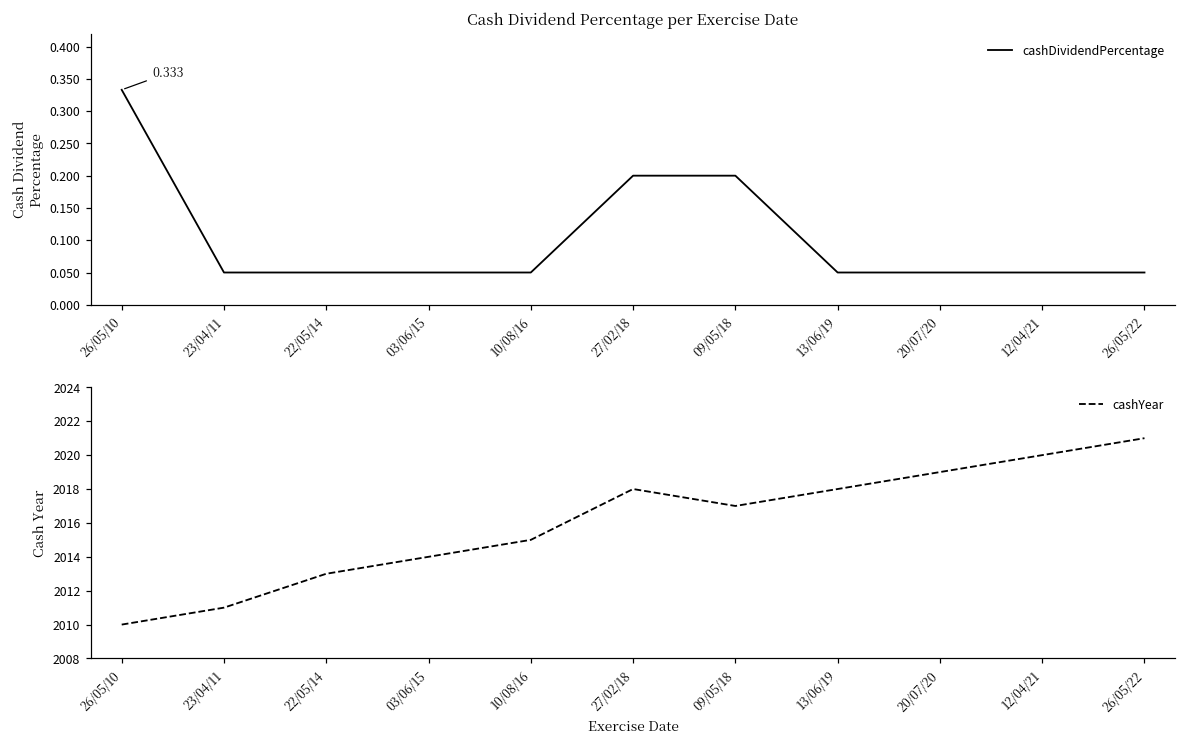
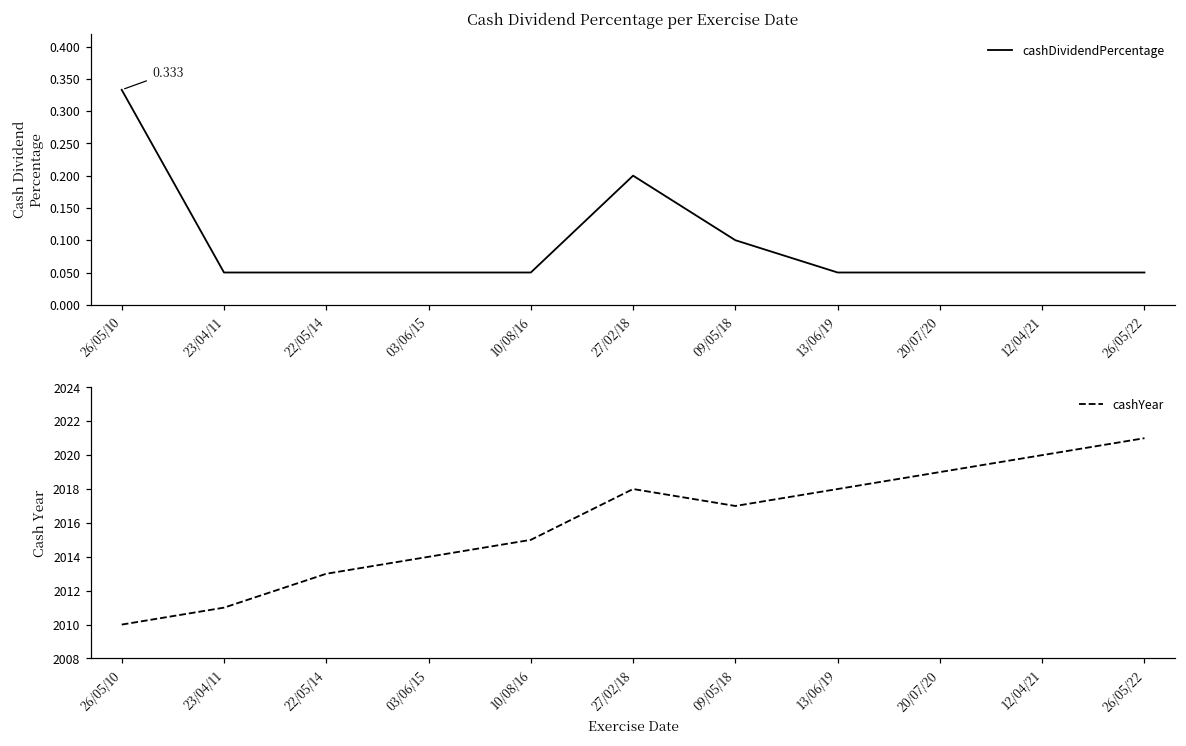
  {
    "Cash Dividend Percentage per Exercise Date": {
      "23/04/11": 0.05,
      "22/05/14": 0.05,
      "03/06/15": 0.05,
      "10/08/16": 0.05,
      "27/02/18": 0.2,
-     "09/05/18": 0.2,
+     "09/05/18": 0.1,
      "13/06/19": 0.05,
      "20/07/20": 0.05,
      "12/04/21": 0.05,
      "26/05/22": 0.05
    }
  }
